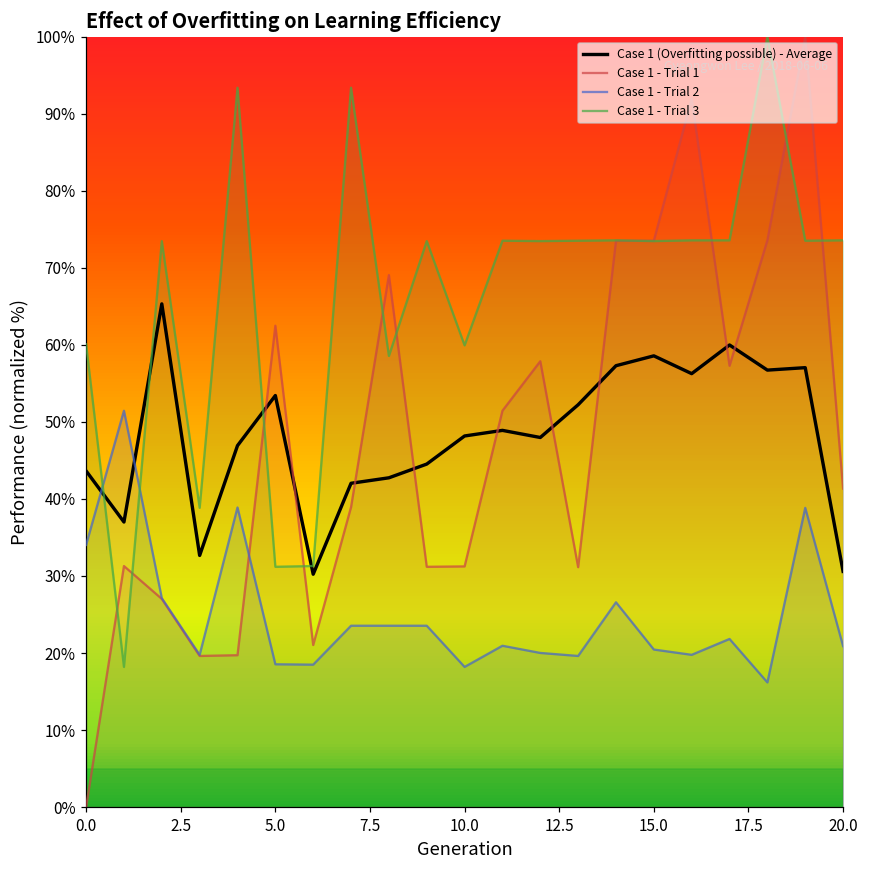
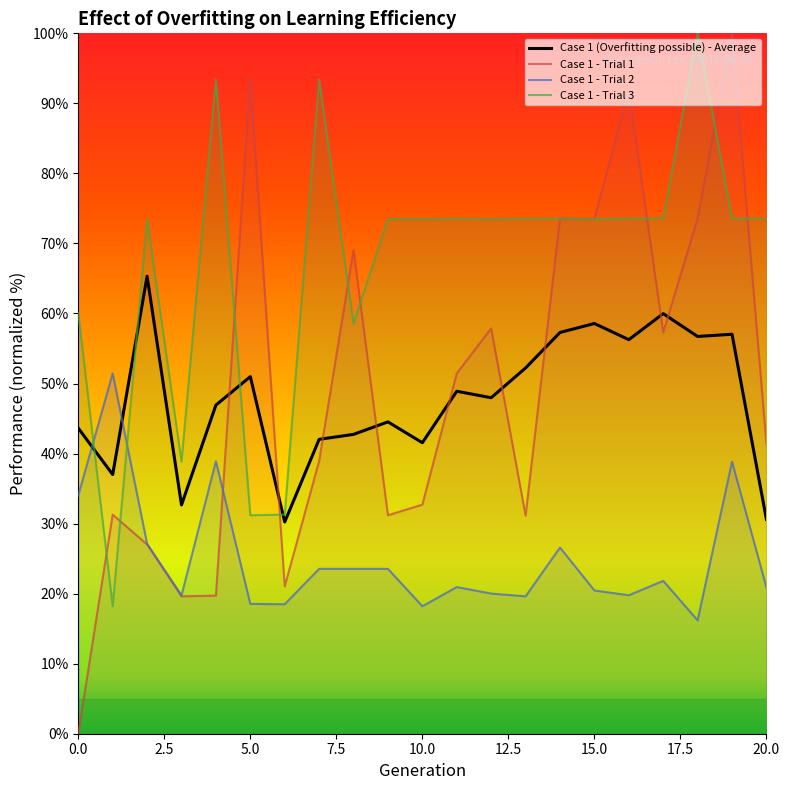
  {
    "Case 1 (Overfitting possible) - Average": {
      "0.0": "44%",
-     "5.0": "53%",
-     "10.0": "48%",
+     "5.0": "51%",
+     "10.0": "42%",
      "15.0": "59%",
      "20.0": "31%"
    },
    "Case 1 - Trial 1": {
      "0.0": "0%",
-     "5.0": "62%",
-     "10.0": "31%",
+     "5.0": "94%",
+     "10.0": "33%",
      "20.0": "41%"
    },
    "Case 1 - Trial 2": {
      "0.0": "34%",
      "5.0": "19%",
      "10.0": "18%",
      "15.0": "20%",
      "20.0": "21%"
    },
    "Case 1 - Trial 3": {
      "0.0": "60%",
      "5.0": "31%",
-     "10.0": "60%",
+     "10.0": "73%",
      "20.0": "74%"
    }
  }
